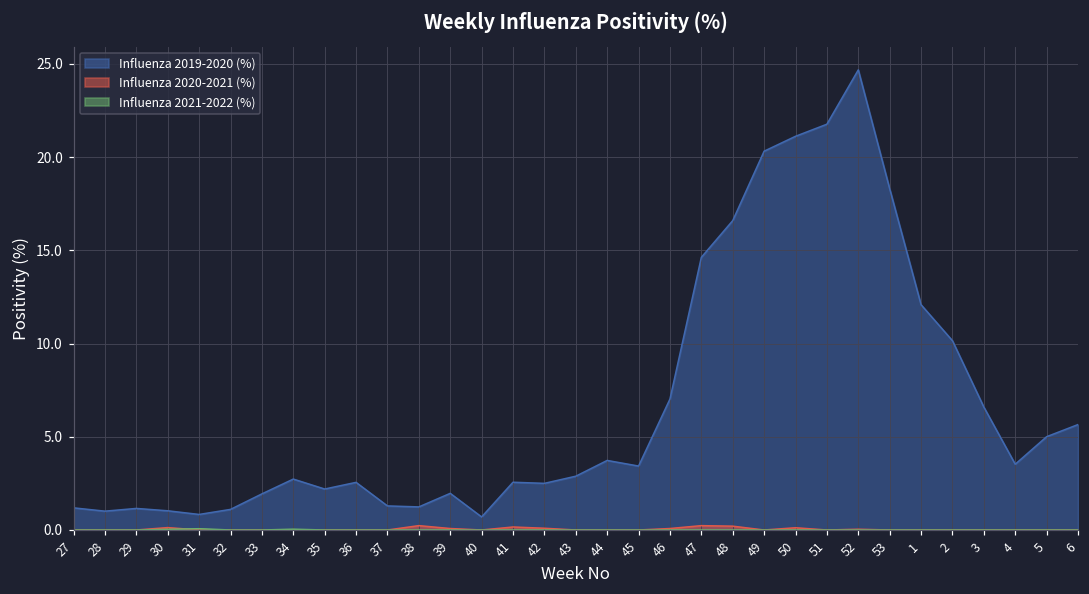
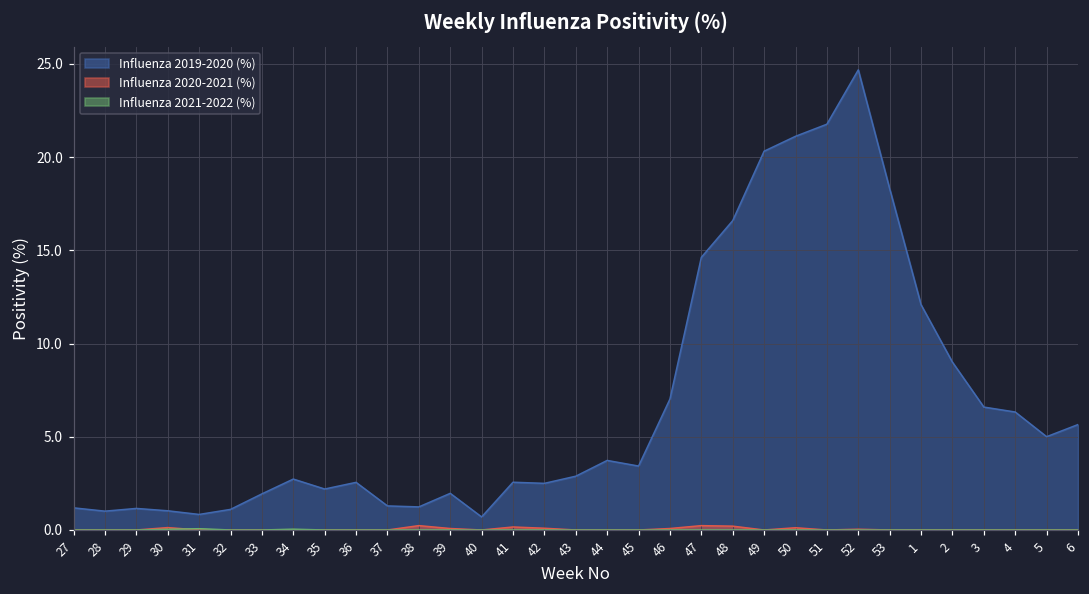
  {
    "Influenza 2019-2020 (%)": {
      "27": 1.2,
      "28": 1.0,
      "29": 1.2,
      "30": 1.0,
      "31": 0.8,
      "32": 1.1,
      "33": 1.9,
      "34": 2.7,
      "35": 2.2,
      "36": 2.6,
      "37": 1.3,
      "38": 1.2,
      "39": 2.0,
      "40": 0.7,
      "41": 2.6,
      "42": 2.5,
      "43": 2.9,
      "44": 3.7,
      "45": 3.4,
      "46": 7.0,
      "47": 14.6,
      "48": 16.6,
      "49": 20.3,
      "50": 21.1,
      "51": 21.8,
      "52": 24.7,
      "53": 18.3,
      "1": 12.1,
-     "2": 10.2,
+     "2": 9.0,
      "3": 6.6,
-     "4": 3.5,
+     "4": 6.3,
      "5": 5.0,
      "6": 5.7
    },
    "Influenza 2020-2021 (%)": {
      "38": 0.2,
      "41": 0.2,
      "47": 0.2,
      "48": 0.2
    },
    "Influenza 2021-2022 (%)": {
      "38": 0.0,
      "41": 0.0,
      "47": 0.0,
      "48": 0.0
    }
  }
